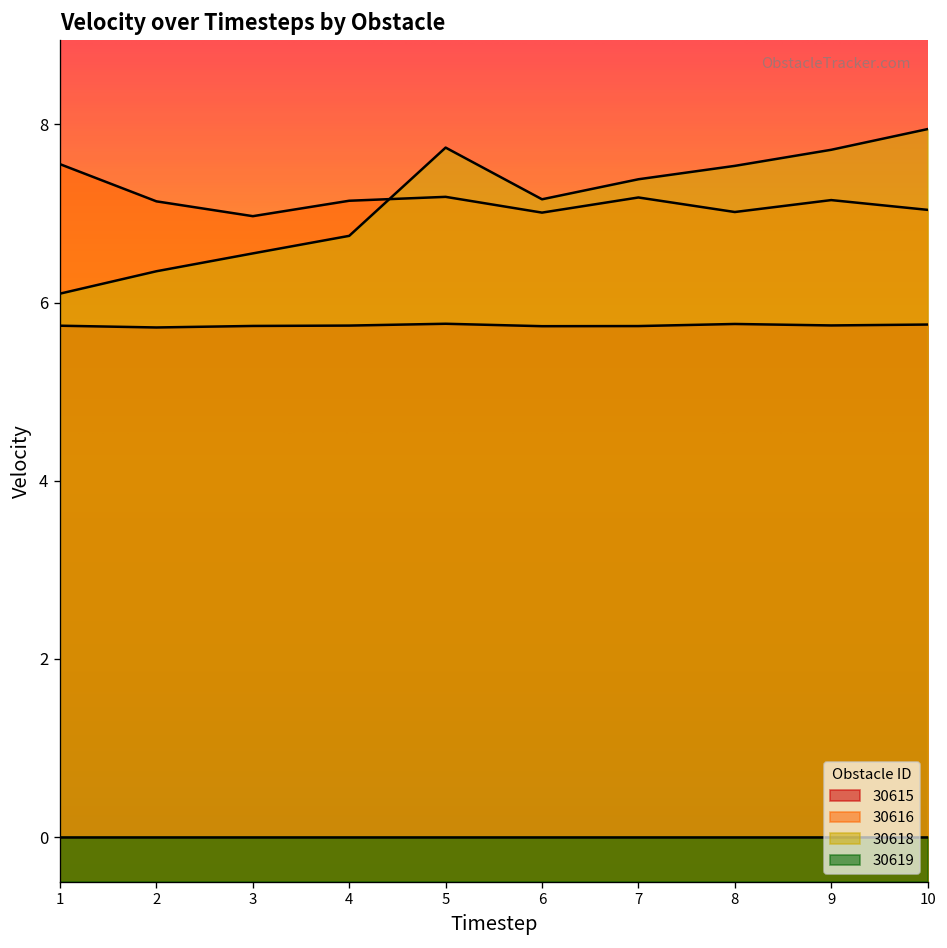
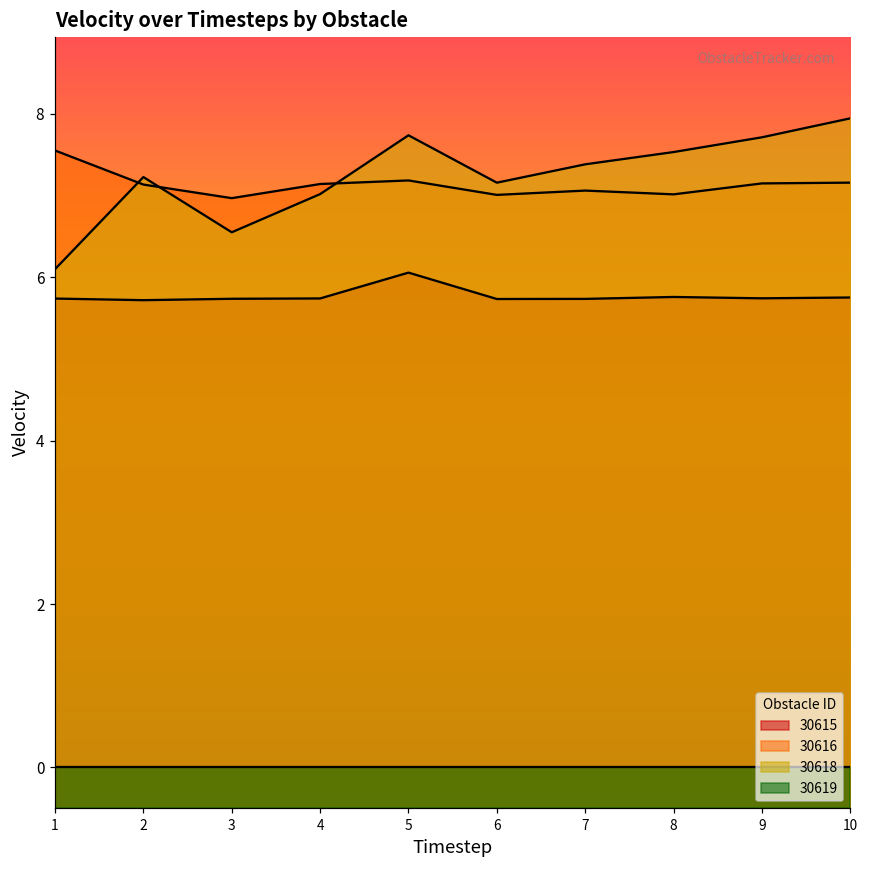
  {
    "30615": {
      "1": 5.7,
      "2": 5.7,
      "3": 5.7,
      "4": 5.7,
-     "5": 5.8,
+     "5": 6.1,
      "6": 5.7,
      "7": 5.7,
      "8": 5.8,
      "9": 5.7,
      "10": 5.8
    },
    "30616": {
      "1": 7.6,
      "2": 7.1,
      "3": 7.0,
      "4": 7.1,
      "5": 7.2,
      "6": 7.0,
-     "7": 7.2,
+     "7": 7.1,
      "8": 7.0,
      "9": 7.1,
-     "10": 7.0
+     "10": 7.2
    },
    "30618": {
      "1": 6.1,
-     "2": 6.4,
+     "2": 7.2,
      "3": 6.6,
-     "4": 6.7,
+     "4": 7.0,
      "5": 7.7,
      "6": 7.2,
      "7": 7.4,
      "8": 7.5,
      "9": 7.7,
      "10": 7.9
    },
    "30619": {
      "1": 0.0,
      "2": 0.0,
      "3": 0.0,
      "4": 0.0,
      "5": 0.0,
      "6": 0.0,
      "7": 0.0,
      "8": 0.0,
      "10": 0.0
    }
  }
